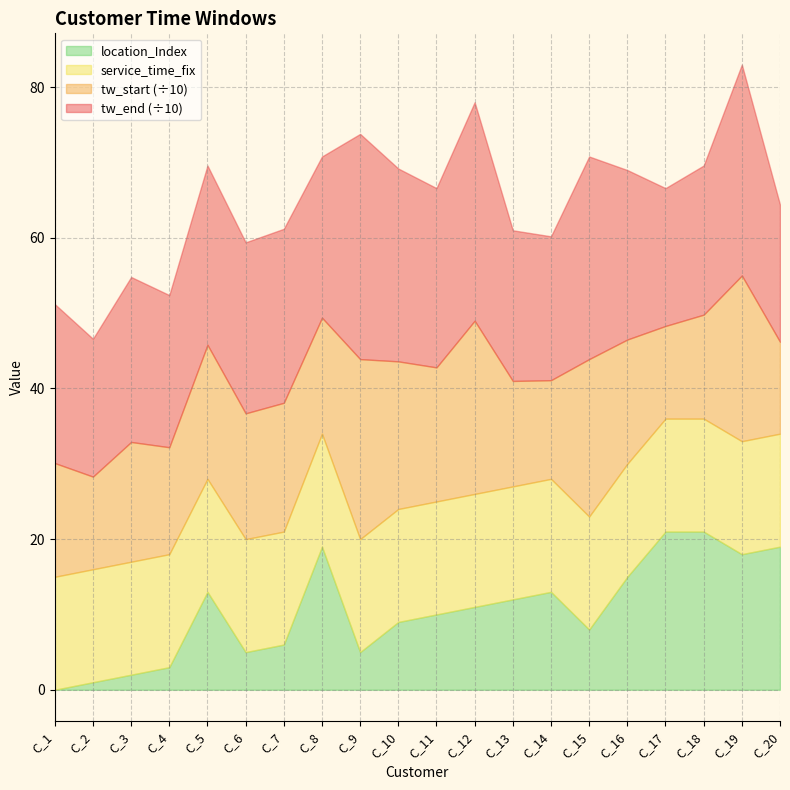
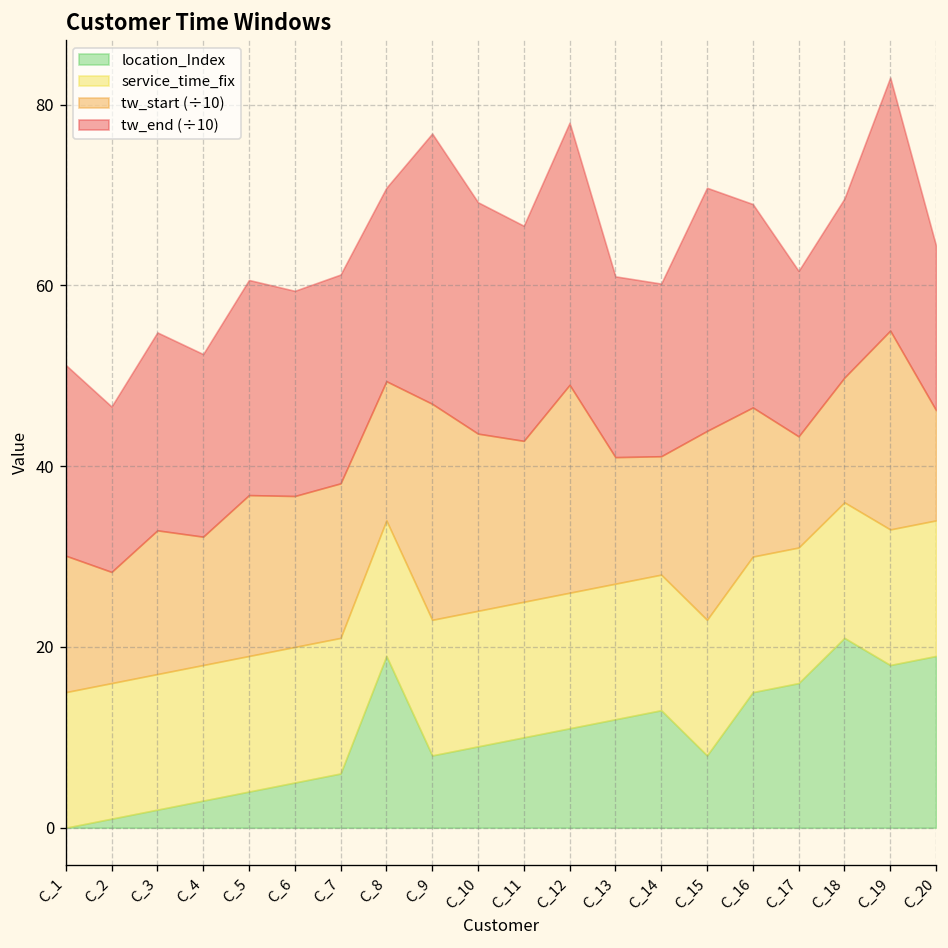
  {
    "location_Index": {
      "C_1": 0,
      "C_2": 1,
      "C_3": 2,
      "C_4": 3,
-     "C_5": 13,
+     "C_5": 4,
      "C_6": 5,
      "C_7": 6,
      "C_8": 19,
-     "C_9": 5,
+     "C_9": 8,
      "C_10": 9,
      "C_11": 10,
      "C_12": 11,
      "C_13": 12,
      "C_14": 13,
      "C_15": 8,
      "C_16": 15,
-     "C_17": 21,
+     "C_17": 16,
      "C_18": 21,
      "C_19": 18,
      "C_20": 19
    },
    "tw_end (÷10)": {
      "C_1": 21,
      "C_2": 18,
      "C_3": 22,
      "C_4": 20,
      "C_5": 24,
      "C_6": 23,
      "C_7": 23,
      "C_8": 21,
      "C_9": 30,
      "C_10": 26,
      "C_11": 24,
      "C_12": 29,
      "C_13": 20,
      "C_14": 19,
      "C_15": 27,
      "C_16": 23,
      "C_17": 18,
      "C_18": 20,
      "C_19": 28,
      "C_20": 18
    }
  }
